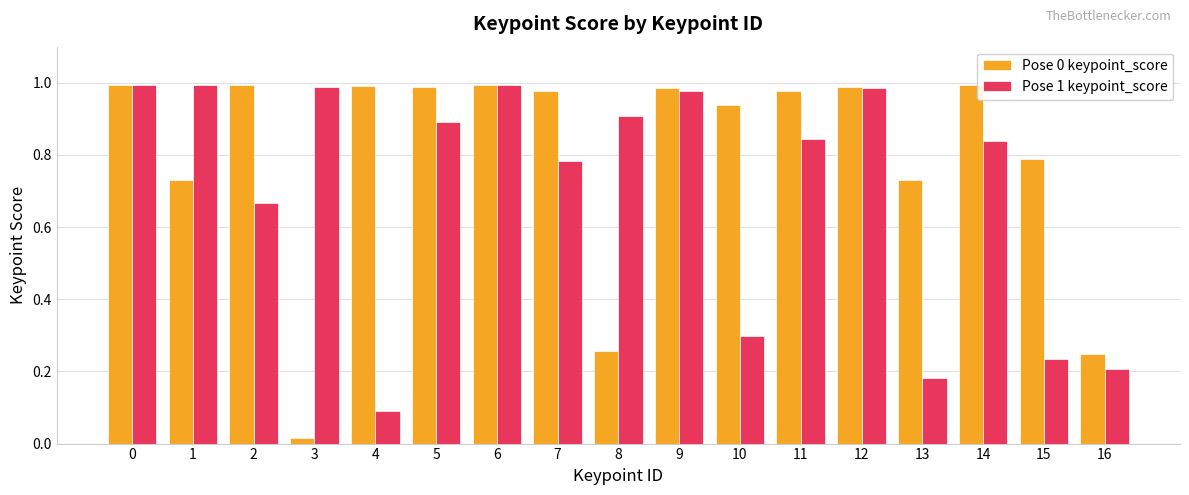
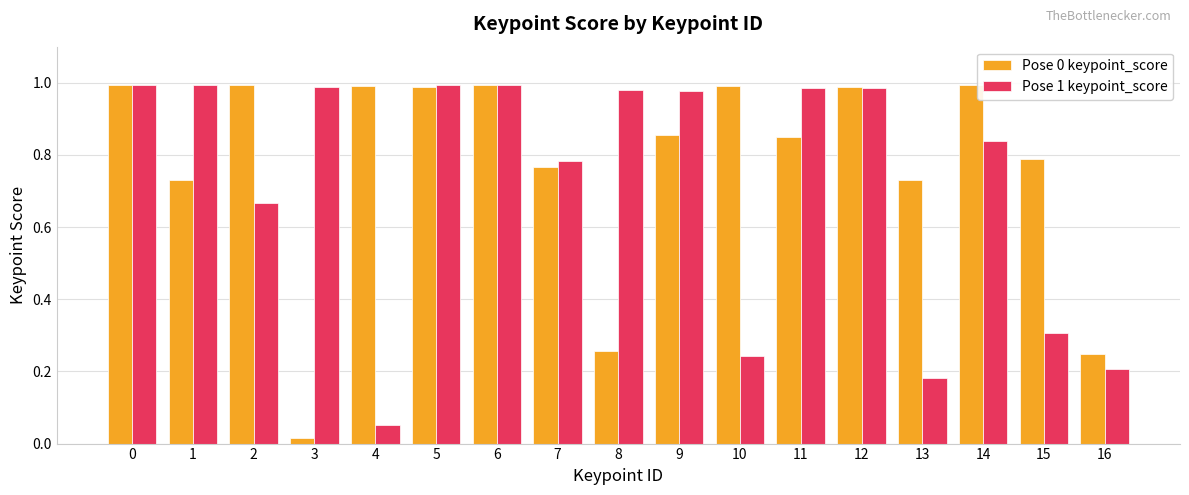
  {
    "Pose 0 keypoint_score": {
      "0": 0.99,
      "1": 0.73,
      "2": 0.99,
      "3": 0.02,
      "4": 0.99,
      "5": 0.99,
      "6": 0.99,
-     "7": 0.98,
+     "7": 0.77,
      "8": 0.26,
-     "9": 0.99,
-     "10": 0.94,
-     "11": 0.98,
+     "9": 0.86,
+     "10": 0.99,
+     "11": 0.85,
      "12": 0.99,
      "13": 0.73,
      "14": 0.99,
      "15": 0.79,
      "16": 0.25
    },
    "Pose 1 keypoint_score": {
      "0": 1.00,
      "1": 0.99,
      "2": 0.67,
      "3": 0.99,
-     "4": 0.09,
-     "5": 0.89,
+     "4": 0.05,
+     "5": 0.99,
      "6": 0.99,
      "7": 0.78,
-     "8": 0.91,
+     "8": 0.98,
      "9": 0.98,
-     "10": 0.30,
-     "11": 0.84,
+     "10": 0.24,
+     "11": 0.98,
      "12": 0.99,
      "13": 0.18,
      "14": 0.84,
-     "15": 0.24,
+     "15": 0.31,
      "16": 0.21
    }
  }
